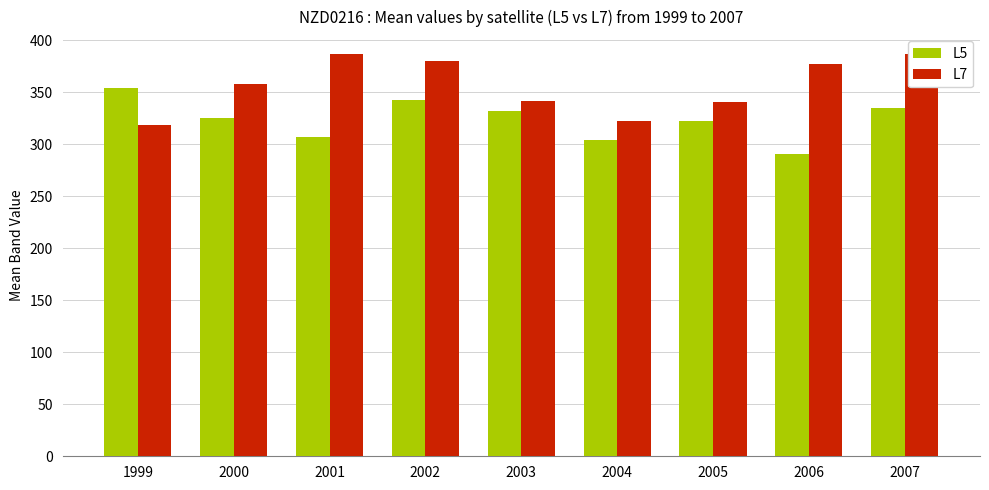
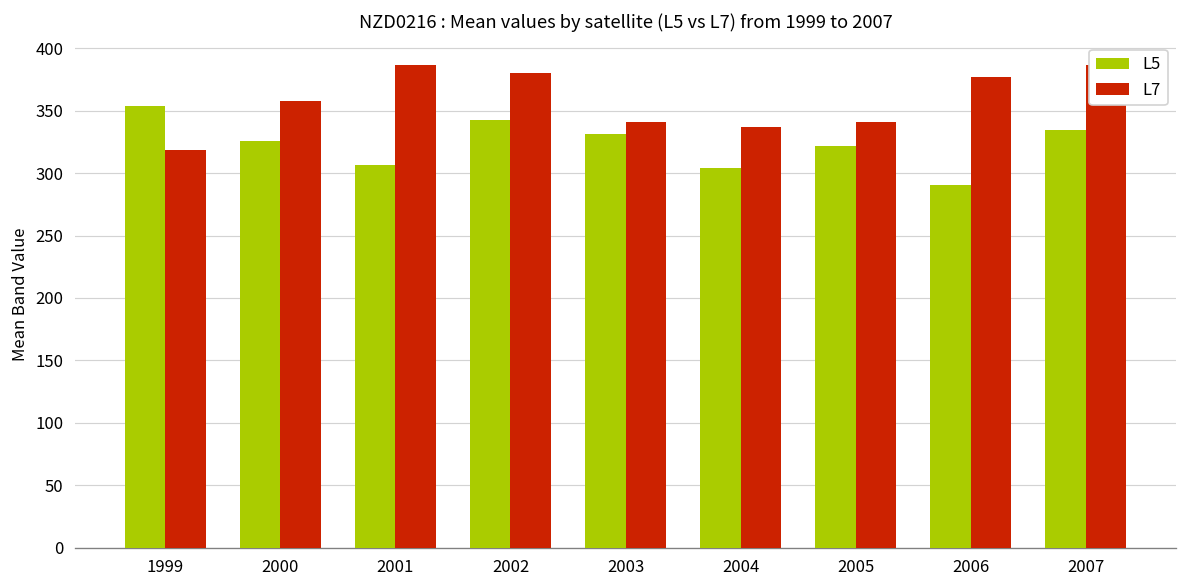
  {
    "L5": {
      "1999": 354,
      "2000": 326,
      "2001": 307,
      "2002": 343,
      "2003": 332,
      "2004": 304,
      "2005": 322,
      "2006": 291,
      "2007": 335
    },
    "L7": {
      "1999": 318,
      "2000": 358,
      "2001": 386,
      "2002": 380,
      "2003": 341,
-     "2004": 323,
+     "2004": 337,
      "2005": 341,
      "2006": 377
    }
  }
